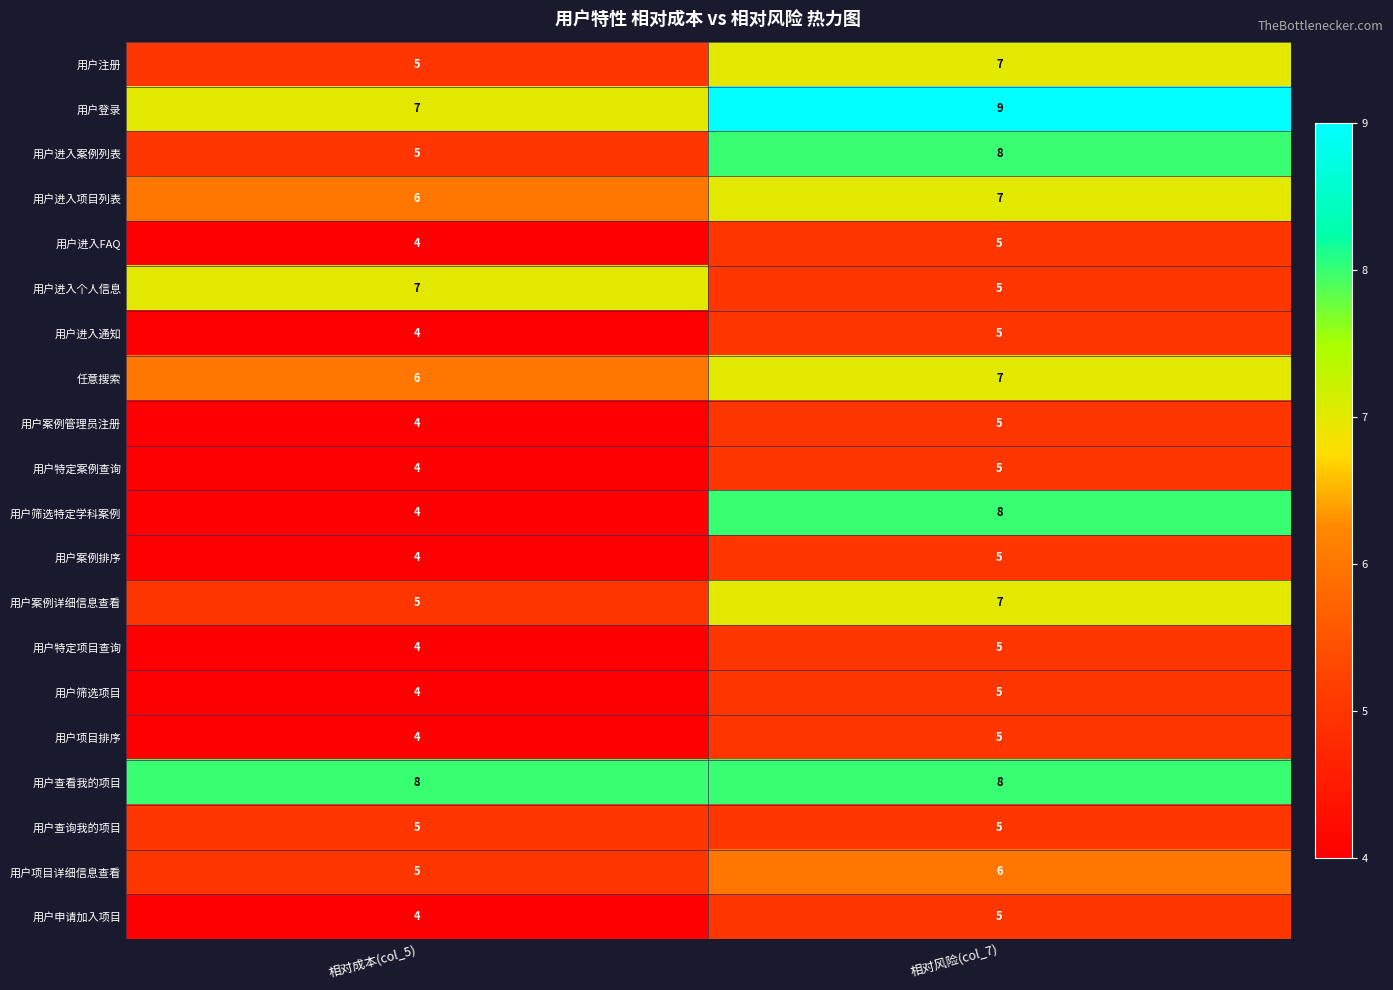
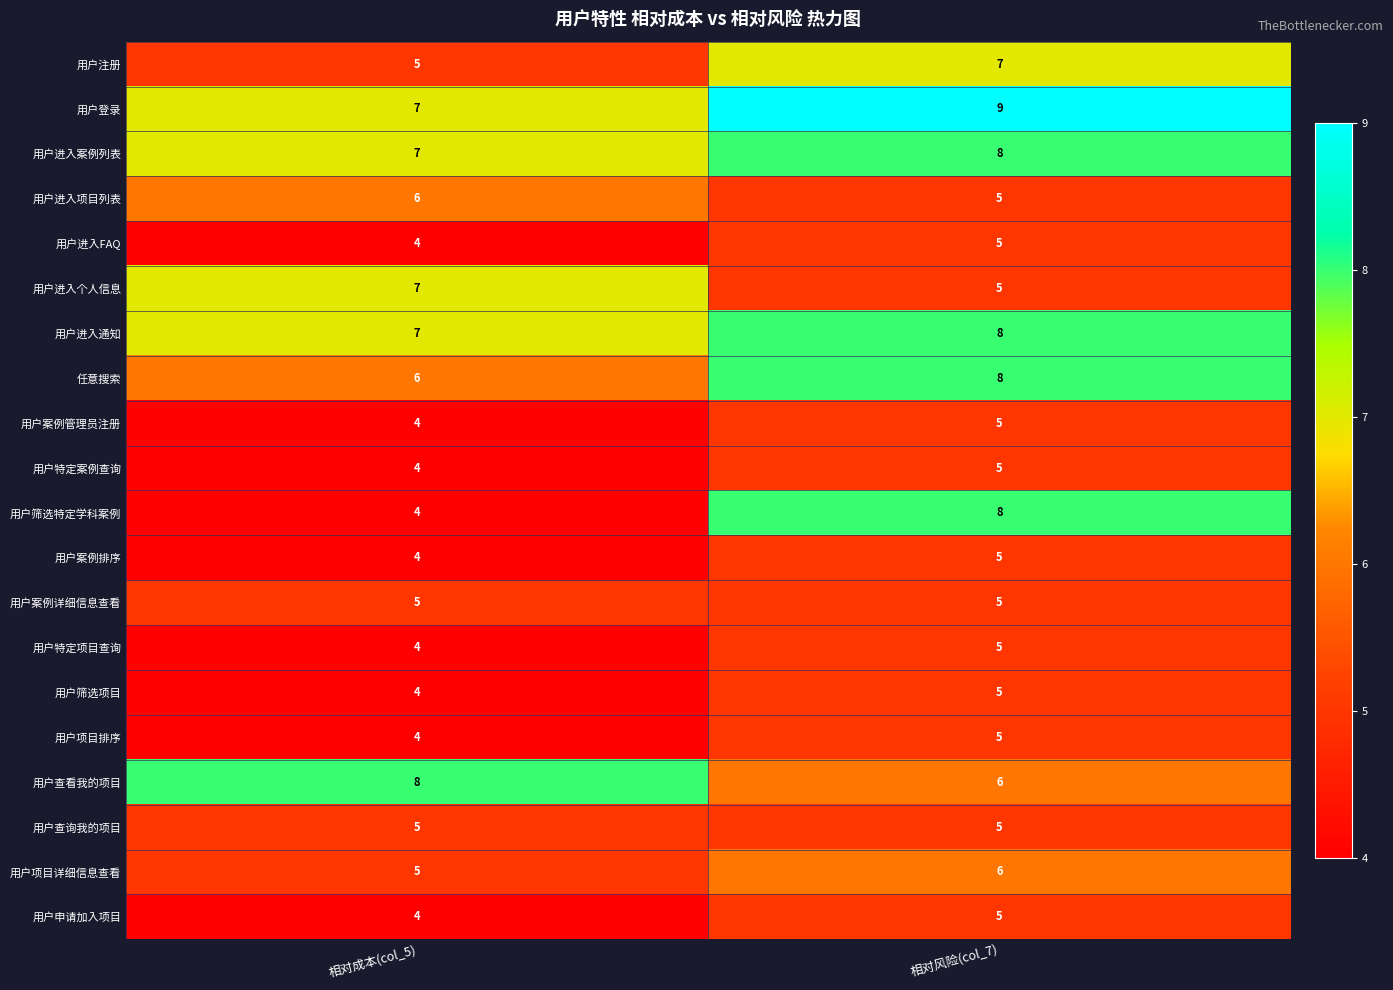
  {
    "用户注册": {
      "相对成本(col_5)": 5,
      "相对风险(col_7)": 7
    },
    "用户登录": {
      "相对成本(col_5)": 7,
      "相对风险(col_7)": 9
    },
    "用户进入案例列表": {
-     "相对成本(col_5)": 5,
+     "相对成本(col_5)": 7,
      "相对风险(col_7)": 8
    },
    "用户进入项目列表": {
      "相对成本(col_5)": 6,
-     "相对风险(col_7)": 7
+     "相对风险(col_7)": 5
    },
    "用户进入FAQ": {
      "相对成本(col_5)": 4,
      "相对风险(col_7)": 5
    },
    "用户进入个人信息": {
      "相对成本(col_5)": 7,
      "相对风险(col_7)": 5
    },
    "用户进入通知": {
-     "相对成本(col_5)": 4,
-     "相对风险(col_7)": 5
+     "相对成本(col_5)": 7,
+     "相对风险(col_7)": 8
    },
    "任意搜索": {
      "相对成本(col_5)": 6,
-     "相对风险(col_7)": 7
+     "相对风险(col_7)": 8
    },
    "用户案例管理员注册": {
      "相对成本(col_5)": 4,
      "相对风险(col_7)": 5
    },
    "用户特定案例查询": {
      "相对成本(col_5)": 4,
      "相对风险(col_7)": 5
    },
    "用户筛选特定学科案例": {
      "相对成本(col_5)": 4,
      "相对风险(col_7)": 8
    },
    "用户案例排序": {
      "相对成本(col_5)": 4,
      "相对风险(col_7)": 5
    },
    "用户案例详细信息查看": {
      "相对成本(col_5)": 5,
-     "相对风险(col_7)": 7
+     "相对风险(col_7)": 5
    },
    "用户特定项目查询": {
      "相对成本(col_5)": 4,
      "相对风险(col_7)": 5
    },
    "用户筛选项目": {
      "相对成本(col_5)": 4,
      "相对风险(col_7)": 5
    },
    "用户项目排序": {
      "相对成本(col_5)": 4,
      "相对风险(col_7)": 5
    },
    "用户查看我的项目": {
      "相对成本(col_5)": 8,
-     "相对风险(col_7)": 8
+     "相对风险(col_7)": 6
    },
    "用户查询我的项目": {
      "相对成本(col_5)": 5,
      "相对风险(col_7)": 5
    },
    "用户项目详细信息查看": {
      "相对成本(col_5)": 5,
      "相对风险(col_7)": 6
    },
    "用户申请加入项目": {
      "相对成本(col_5)": 4,
      "相对风险(col_7)": 5
    }
  }
